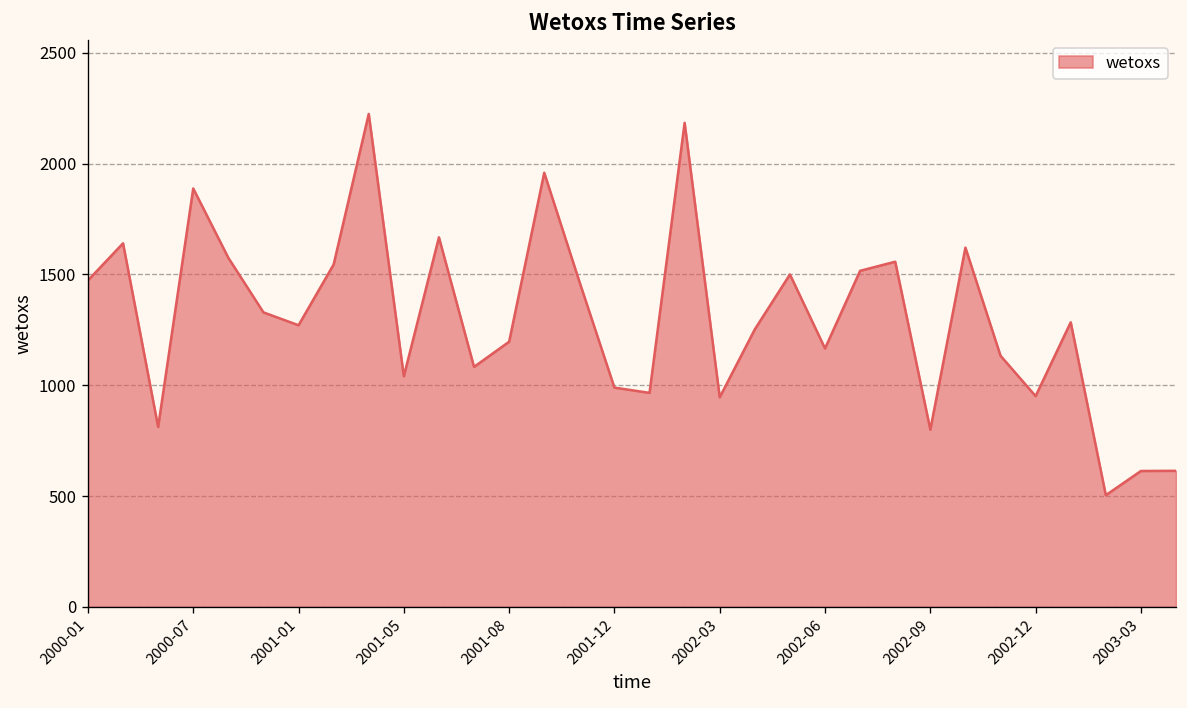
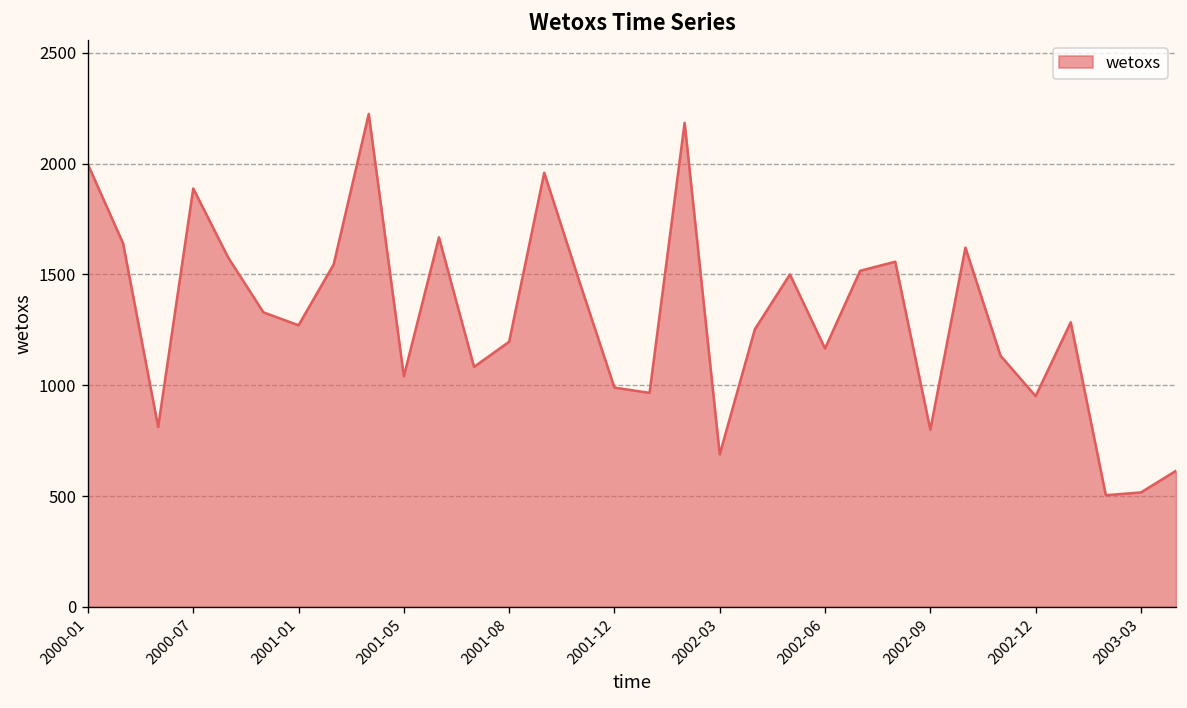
  {
-   "2000-01": 1470,
+   "2000-01": 2000,
    "2000-07": 1890,
    "2001-01": 1270,
    "2001-05": 1040,
    "2001-08": 1200,
    "2001-12": 990,
-   "2002-03": 950,
+   "2002-03": 690,
    "2002-06": 1170,
    "2002-09": 800,
    "2002-12": 950,
-   "2003-03": 610
+   "2003-03": 520
  }
